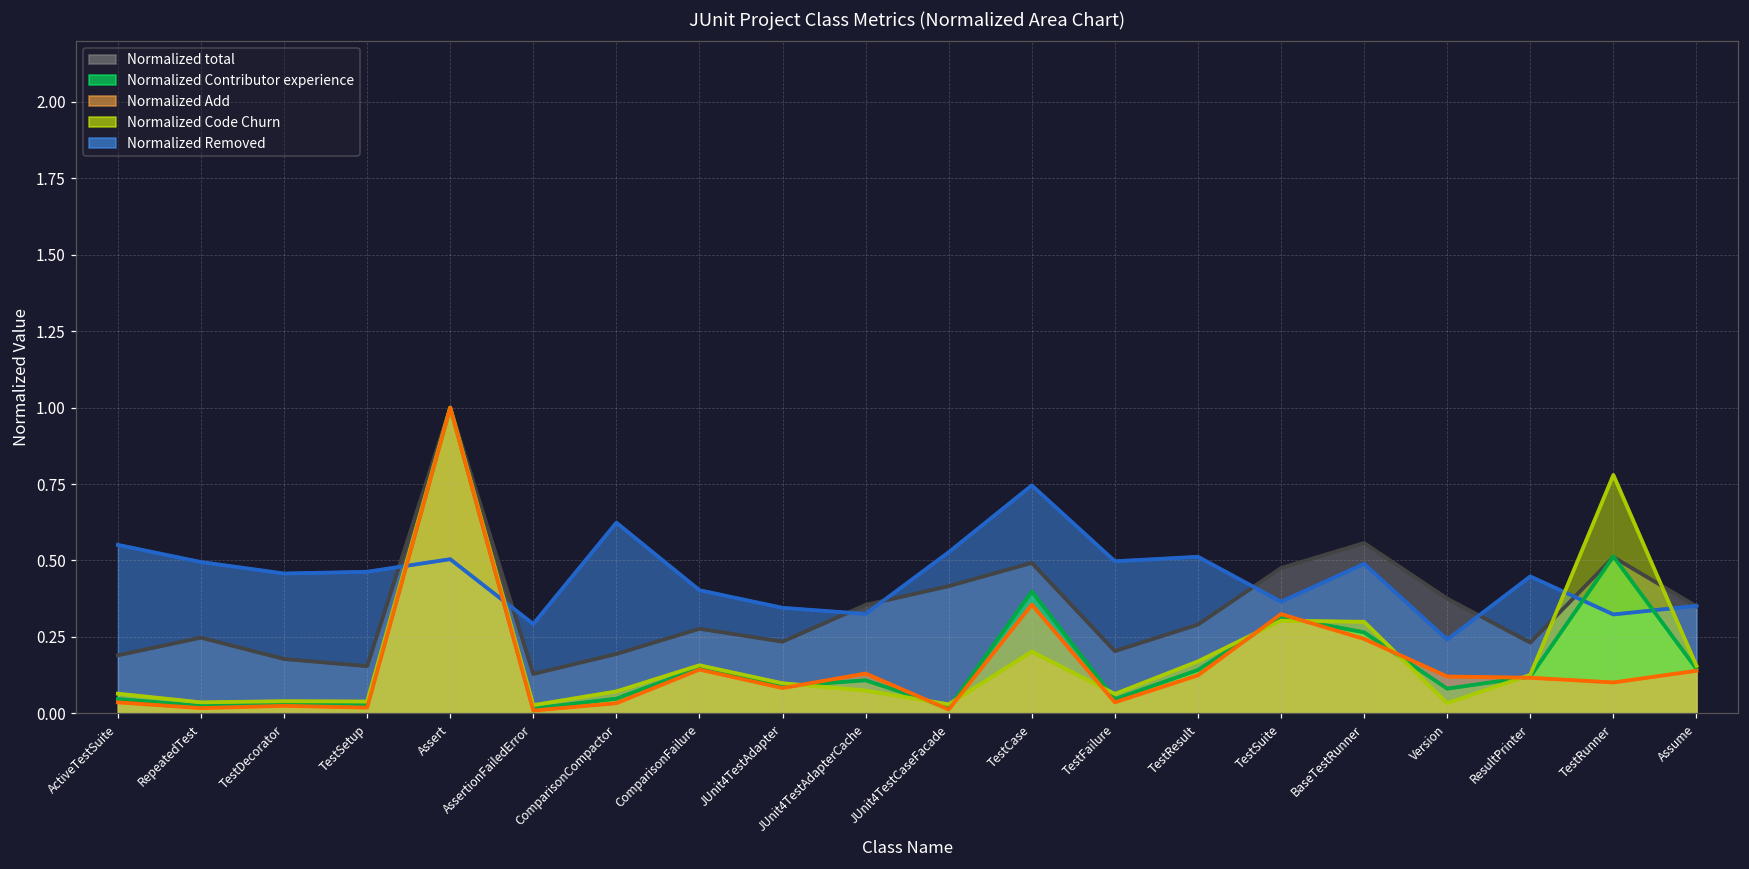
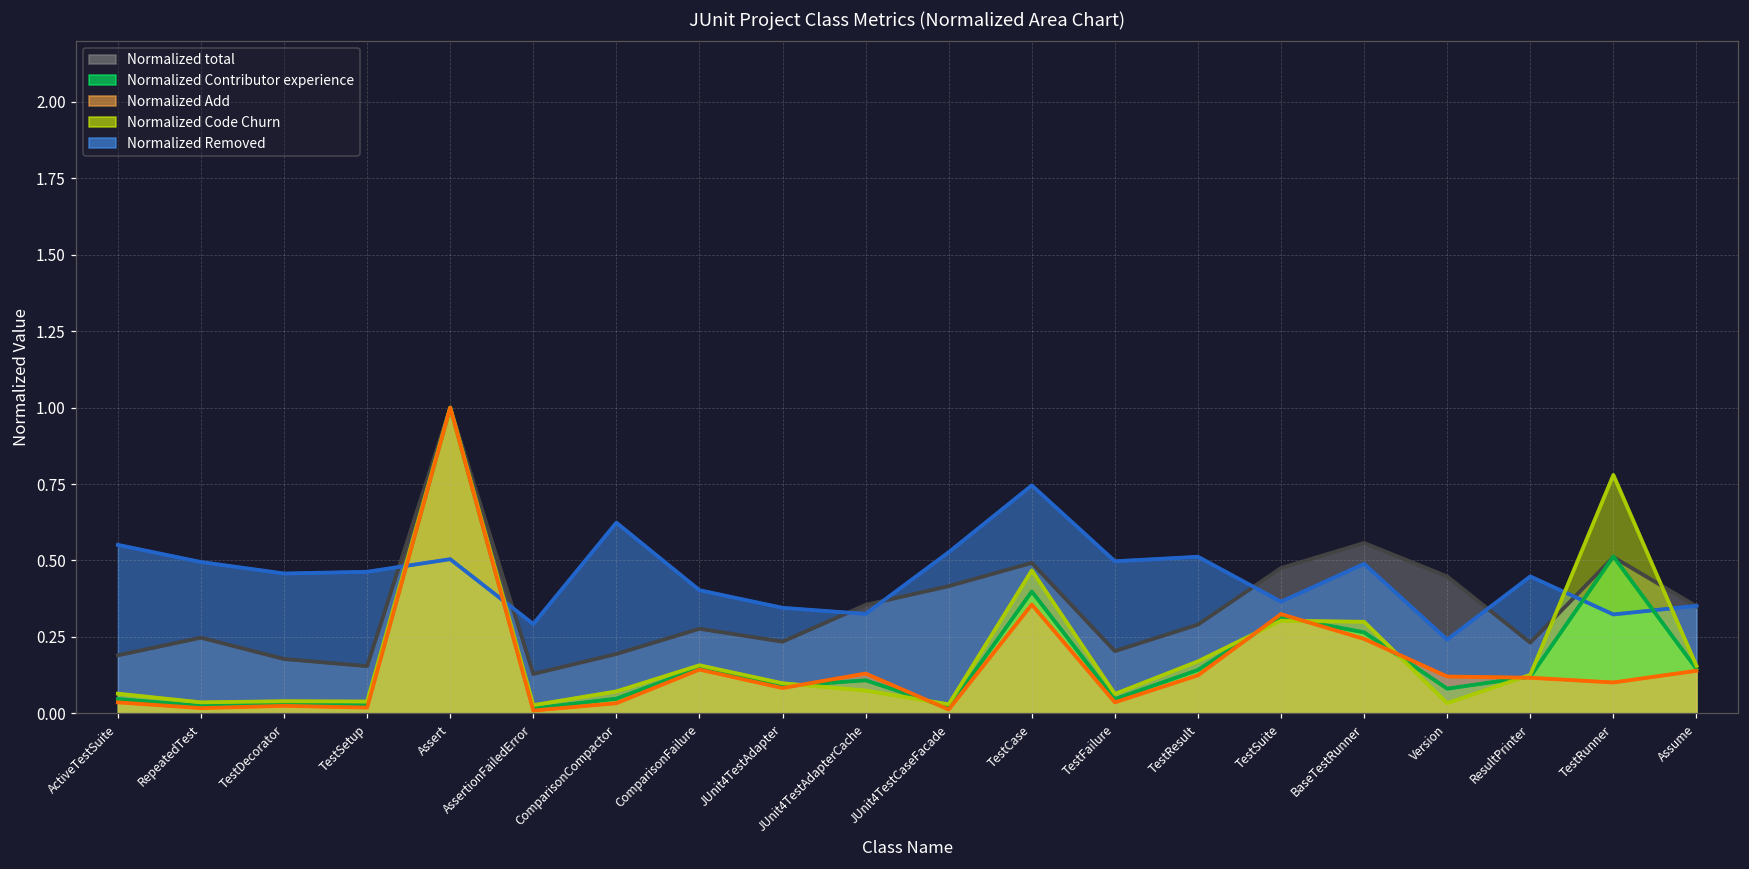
  {
    "Normalized total": {
-     "Version": 0.38
+     "Version": 0.45
    },
    "Normalized Code Churn": {
-     "TestCase": 0.20,
+     "TestCase": 0.47,
      "Assume": 0.16
    }
  }
